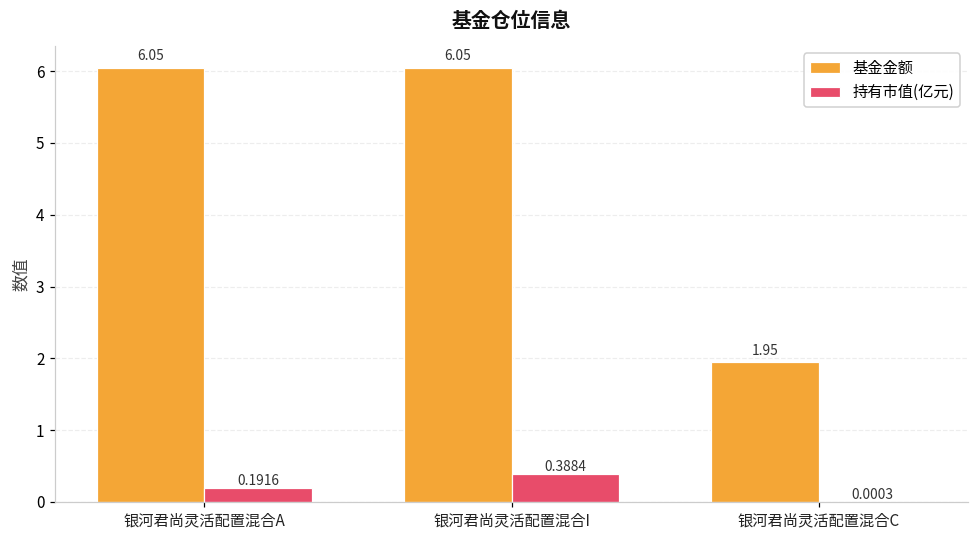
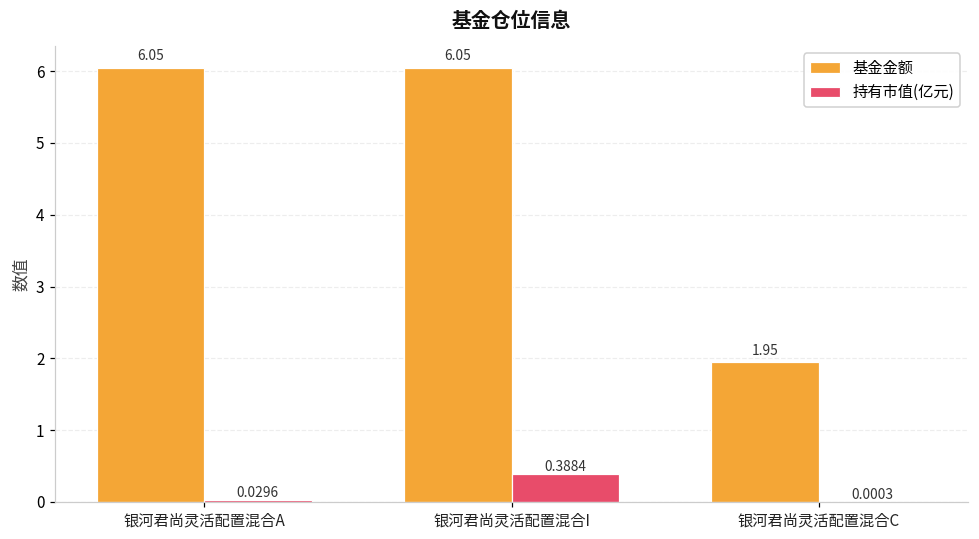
  {
    "基金金额": {
      "银河君尚灵活配置混合A": 6.05,
      "银河君尚灵活配置混合I": 6.05,
      "银河君尚灵活配置混合C": 1.95
    },
    "持有市值(亿元)": {
-     "银河君尚灵活配置混合A": 0.1916,
+     "银河君尚灵活配置混合A": 0.0296,
      "银河君尚灵活配置混合I": 0.3884,
      "银河君尚灵活配置混合C": 0.0003
    }
  }
